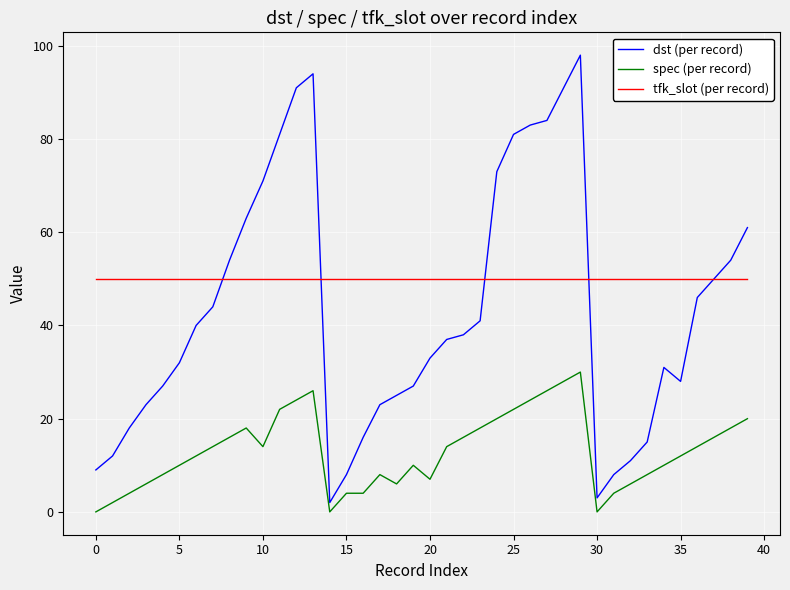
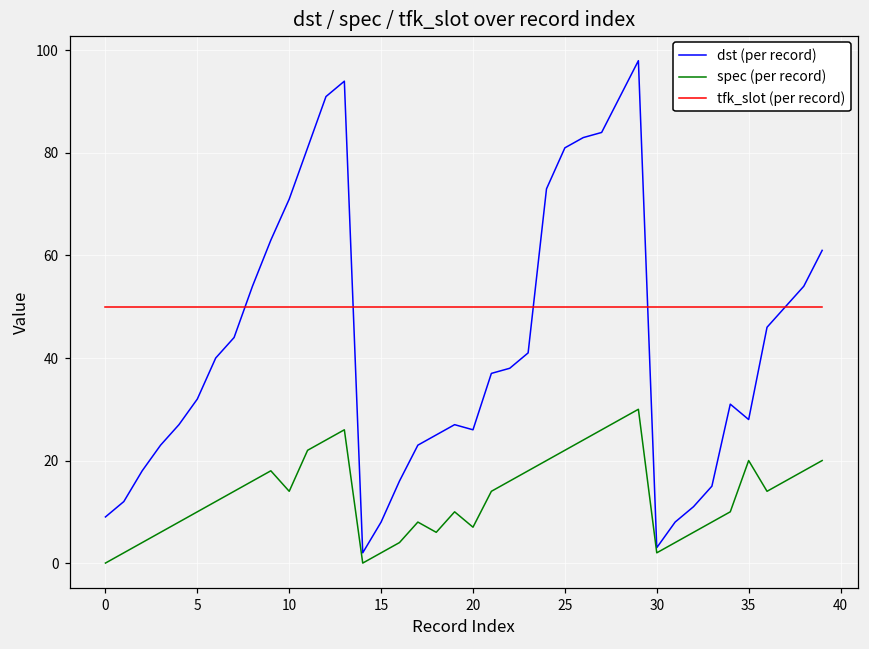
  {
    "dst (per record)": {
      "0": 9,
      "5": 32,
      "10": 71,
      "15": 8,
-     "20": 33,
+     "20": 26,
      "25": 81,
      "30": 3,
      "35": 28
    },
    "spec (per record)": {
      "0": 0,
      "5": 10,
      "10": 14,
-     "15": 4,
+     "15": 2,
      "20": 7,
      "25": 22,
-     "30": 0,
-     "35": 12
+     "30": 2,
+     "35": 20
    },
    "tfk_slot (per record)": {
      "0": 50,
      "5": 50,
      "10": 50,
      "15": 50,
      "20": 50,
      "25": 50,
      "30": 50,
      "35": 50
    }
  }
